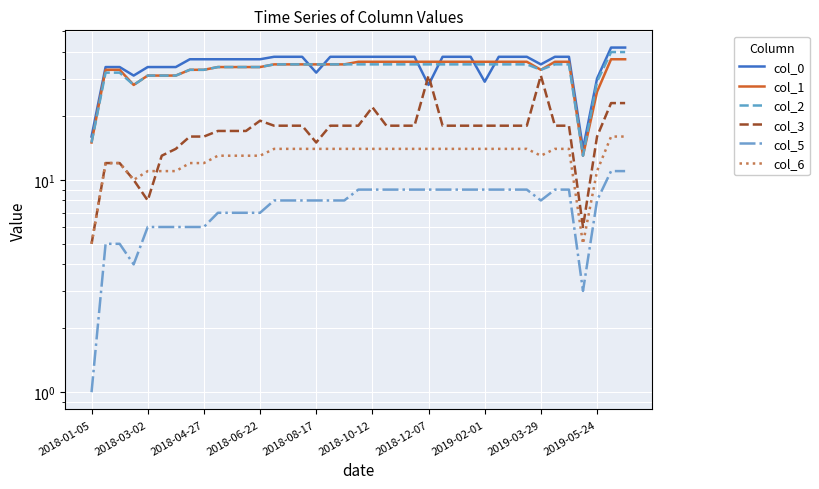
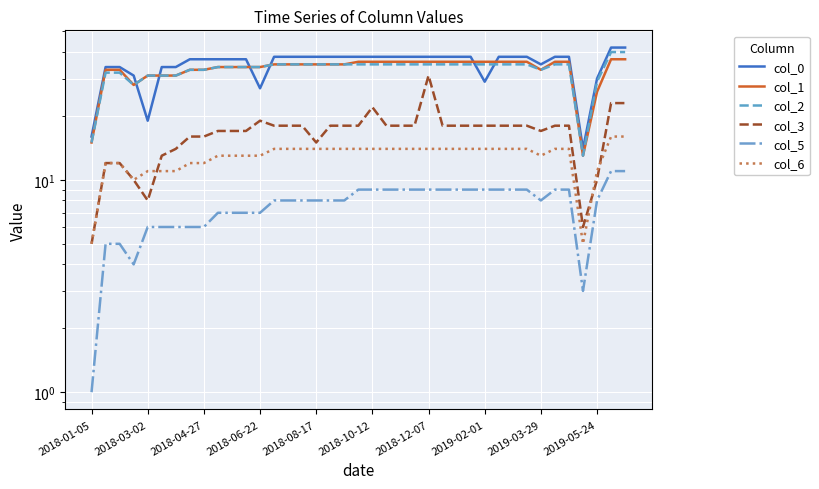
  {
    "col_0": {
      "2018-01-05": 16,
-     "2018-03-02": 34,
+     "2018-03-02": 19,
      "2018-04-27": 37,
-     "2018-06-22": 37,
-     "2018-08-17": 32,
+     "2018-06-22": 27,
+     "2018-08-17": 38,
      "2018-10-12": 38,
-     "2018-12-07": 28,
+     "2018-12-07": 38,
      "2019-02-01": 29,
      "2019-03-29": 35,
      "2019-05-24": 30
    },
    "col_3": {
      "2018-03-02": 8,
      "2018-04-27": 16,
      "2018-06-22": 19,
      "2018-08-17": 15,
      "2018-10-12": 22,
      "2018-12-07": 31,
      "2019-02-01": 18,
-     "2019-03-29": 31,
-     "2019-05-24": 16
+     "2019-03-29": 17,
+     "2019-05-24": 10
    }
  }
